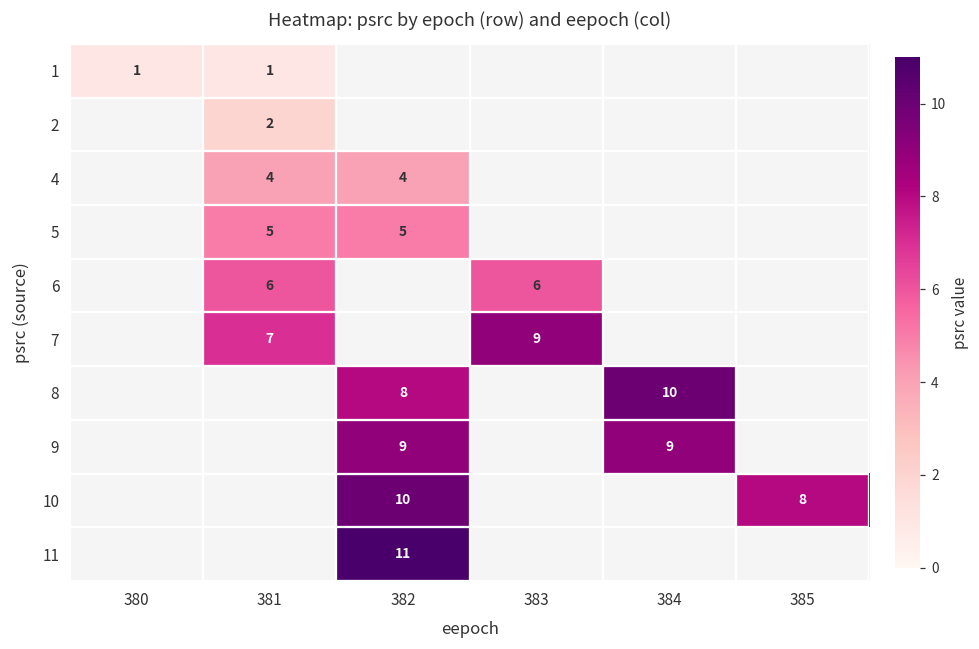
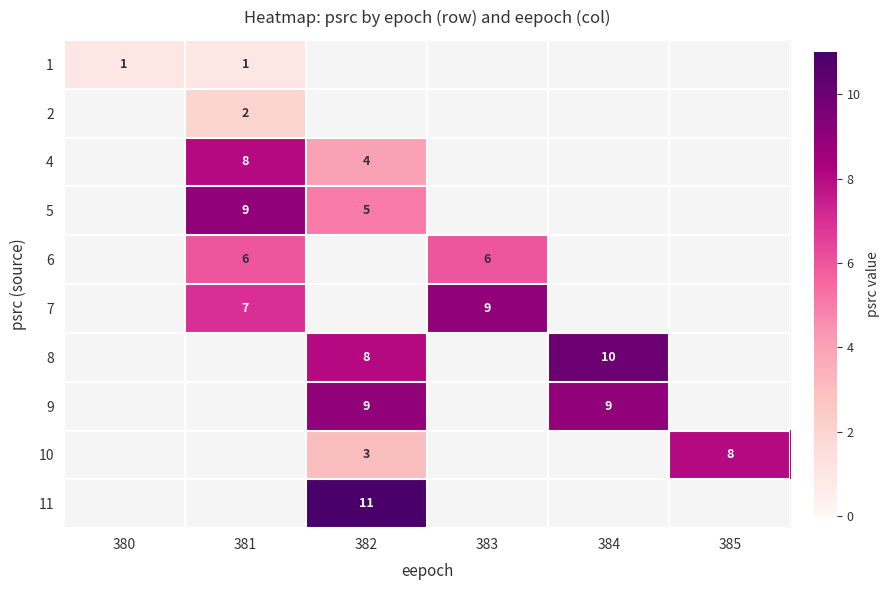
  {
    "1": {
      "380": 1,
      "381": 1
    },
    "2": {
      "381": 2
    },
    "4": {
-     "381": 4,
+     "381": 8,
      "382": 4
    },
    "5": {
-     "381": 5,
+     "381": 9,
      "382": 5
    },
    "6": {
      "381": 6,
      "383": 6
    },
    "7": {
      "381": 7,
      "383": 9
    },
    "8": {
      "382": 8,
      "384": 10
    },
    "9": {
      "382": 9,
      "384": 9
    },
    "10": {
-     "382": 10,
+     "382": 3,
      "385": 8
    },
    "11": {
      "382": 11
    }
  }
